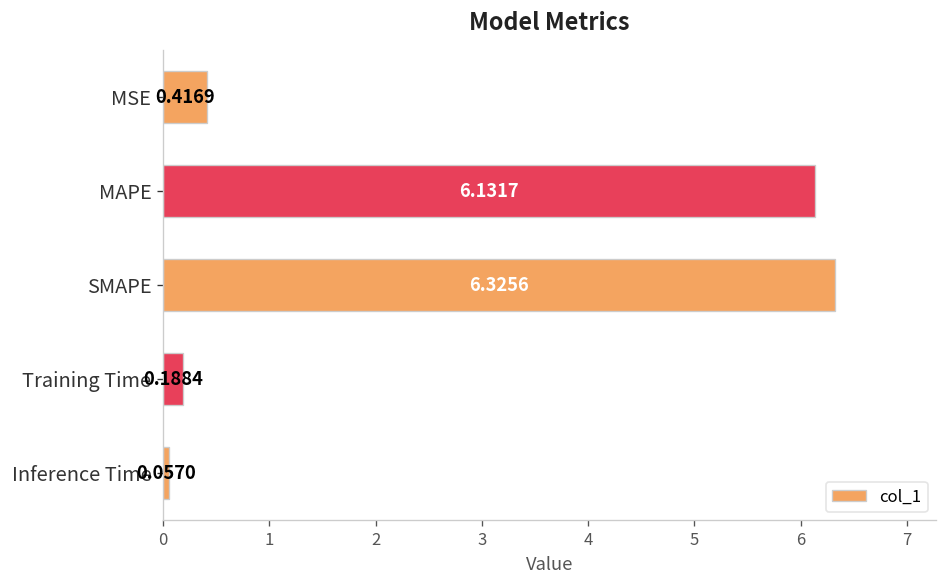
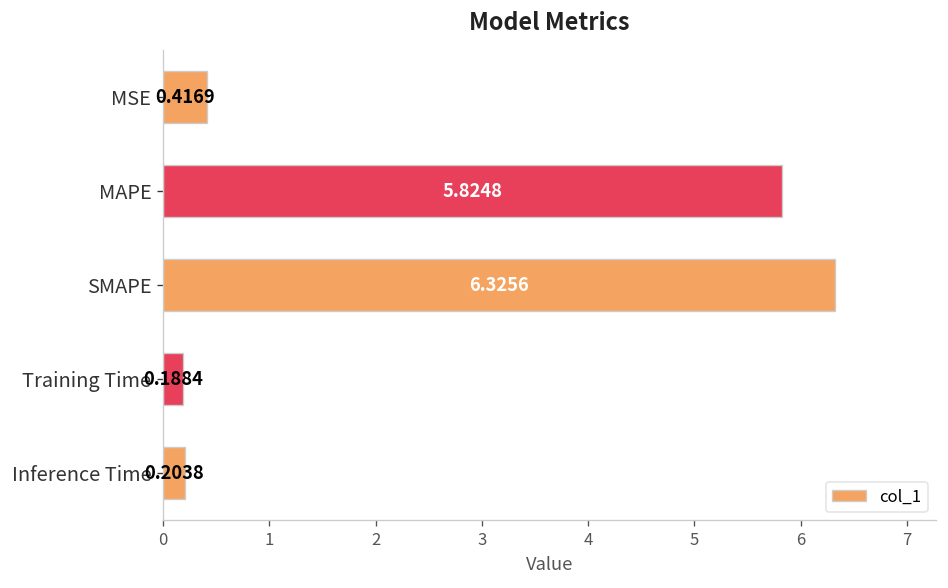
  {
    "MSE": 0.4169,
-   "MAPE": 6.1317,
+   "MAPE": 5.8248,
    "SMAPE": 6.3256,
    "Training Time": 0.1884,
-   "Inference Time": 0.0570
+   "Inference Time": 0.2038
  }
